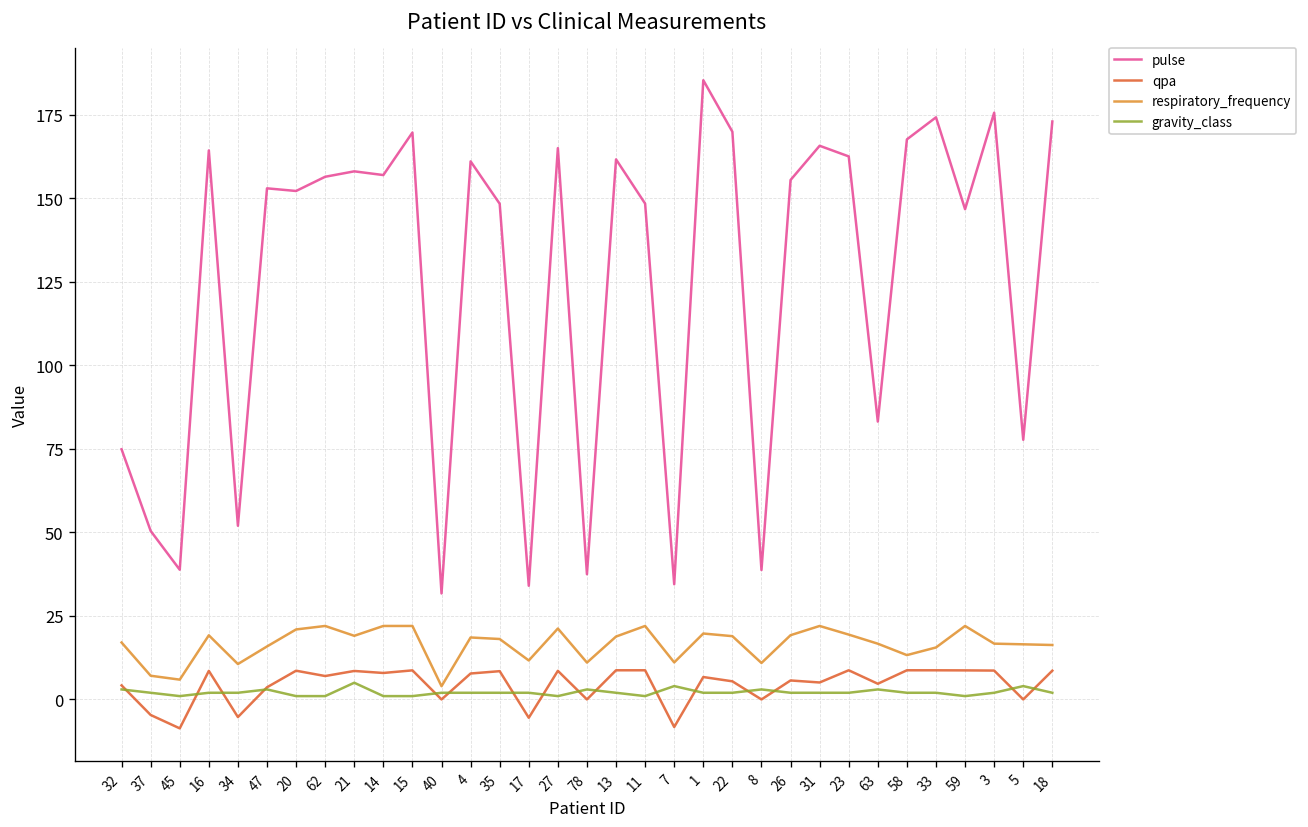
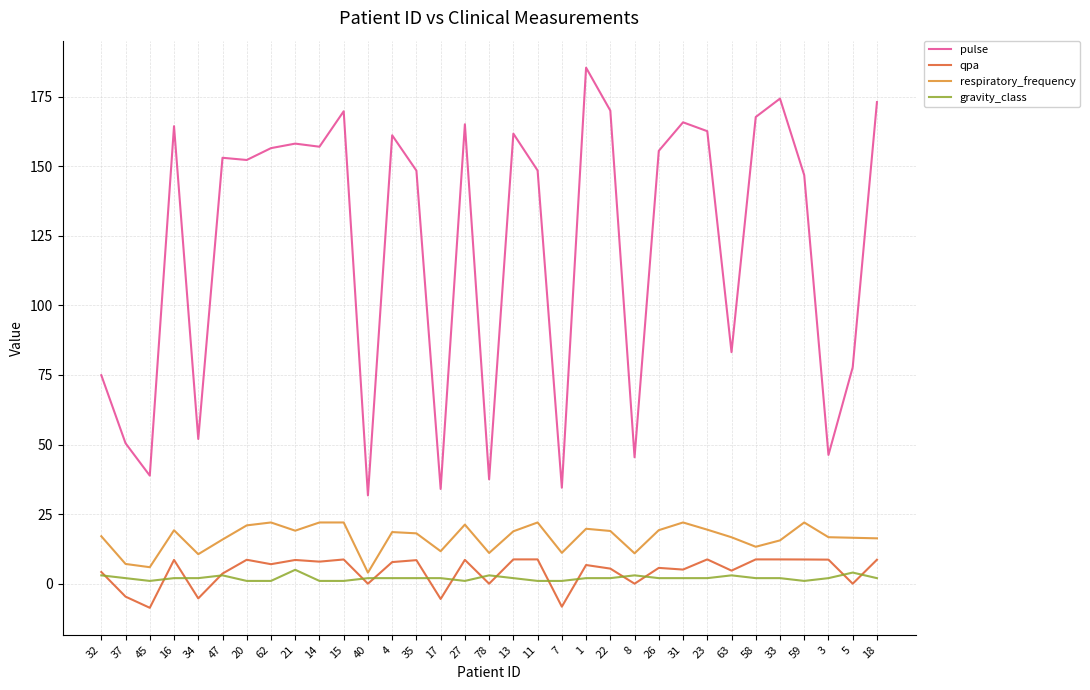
  {
    "pulse": {
      "32": 75,
      "37": 50,
      "45": 39,
      "16": 164,
      "34": 52,
      "47": 153,
      "20": 152,
      "62": 156,
      "21": 158,
      "14": 157,
      "15": 170,
      "40": 32,
      "4": 161,
      "35": 148,
      "17": 34,
      "27": 165,
      "78": 37,
      "13": 162,
      "11": 148,
      "7": 34,
      "1": 185,
      "22": 170,
-     "8": 39,
+     "8": 45,
      "26": 156,
      "31": 166,
      "23": 163,
      "63": 83,
      "58": 168,
      "33": 174,
      "59": 147,
-     "3": 176,
+     "3": 46,
      "5": 78,
      "18": 173
    },
    "gravity_class": {
      "32": 3,
      "37": 2,
      "45": 1,
      "16": 2,
      "34": 2,
      "20": 1,
      "62": 1,
      "21": 5,
      "14": 1,
      "15": 1,
      "40": 2,
      "4": 2,
      "35": 2,
      "17": 2,
      "27": 1,
      "78": 3,
      "13": 2,
      "11": 1,
-     "7": 4,
+     "7": 1,
      "1": 2,
      "22": 2,
      "8": 3,
      "26": 2,
      "31": 2,
      "23": 2,
      "63": 3,
      "58": 2,
      "33": 2,
      "59": 1,
      "3": 2,
      "5": 4,
      "18": 2
    }
  }
